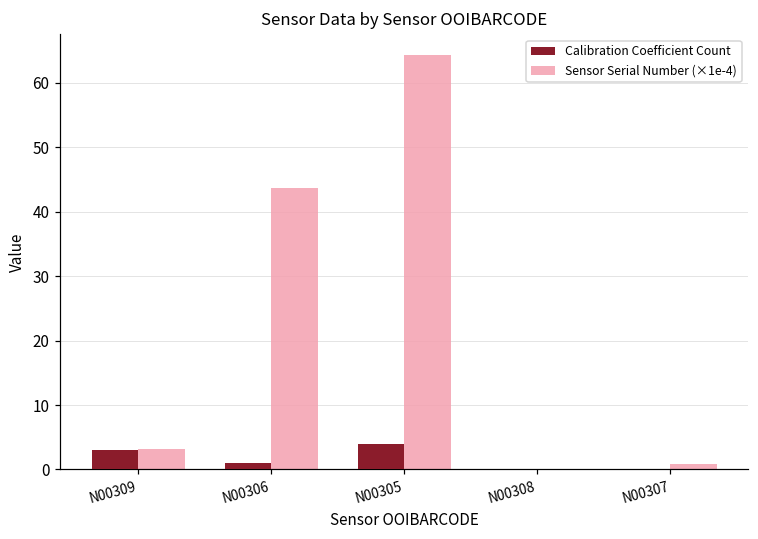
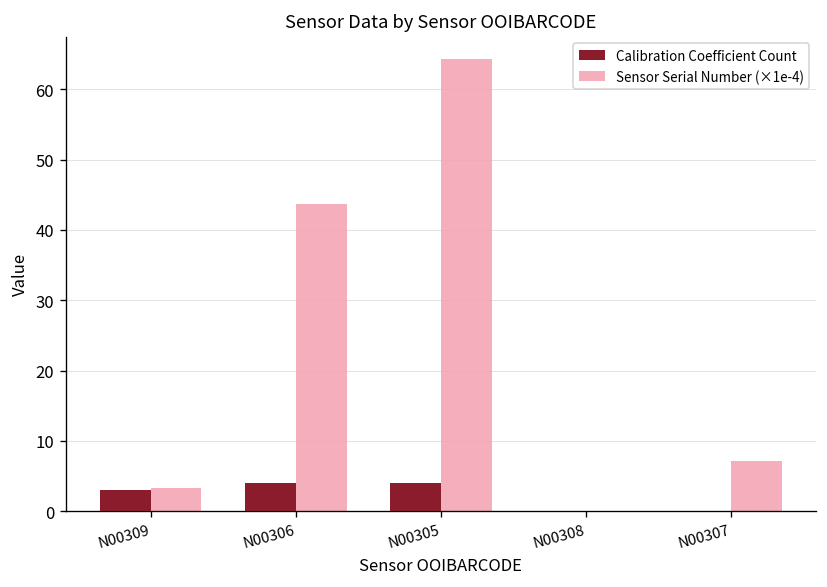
  {
    "Calibration Coefficient Count": {
      "N00309": 3,
-     "N00306": 1,
+     "N00306": 4,
      "N00305": 4,
      "N00308": 0,
      "N00307": 0
    },
    "Sensor Serial Number (×1e-4)": {
      "N00309": 3,
      "N00306": 44,
      "N00305": 64,
-     "N00307": 1
+     "N00307": 7
    }
  }
